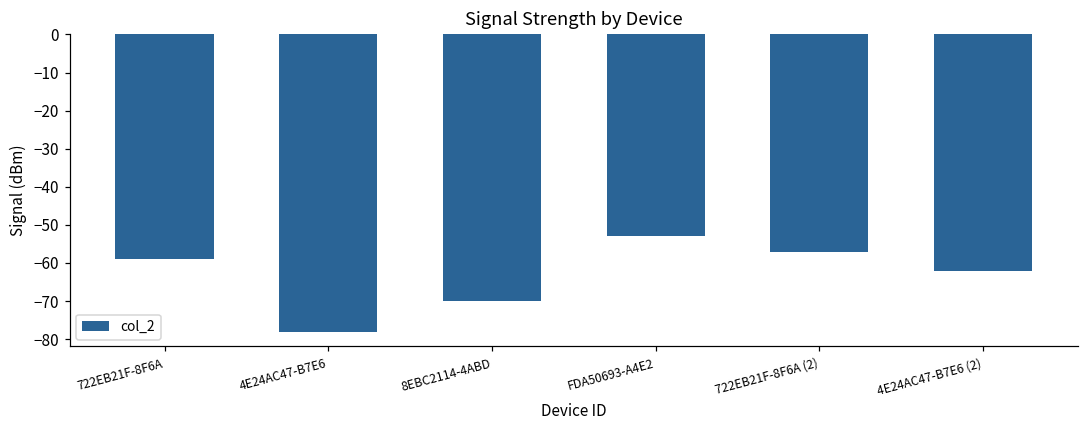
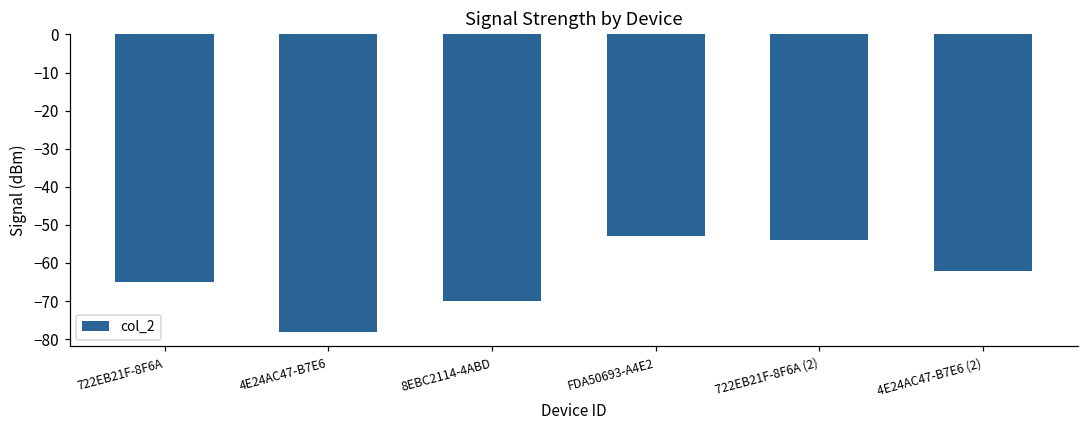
  {
-   "722EB21F-8F6A": -59,
+   "722EB21F-8F6A": -65,
    "4E24AC47-B7E6": -78,
    "8EBC2114-4ABD": -70,
    "FDA50693-A4E2": -53,
-   "722EB21F-8F6A (2)": -57,
+   "722EB21F-8F6A (2)": -54,
    "4E24AC47-B7E6 (2)": -62
  }
